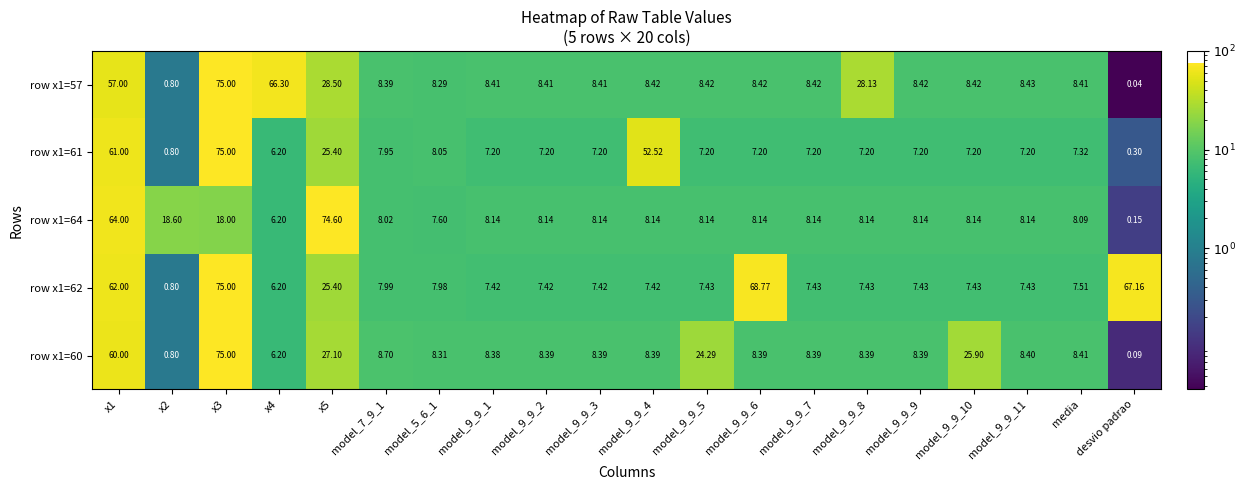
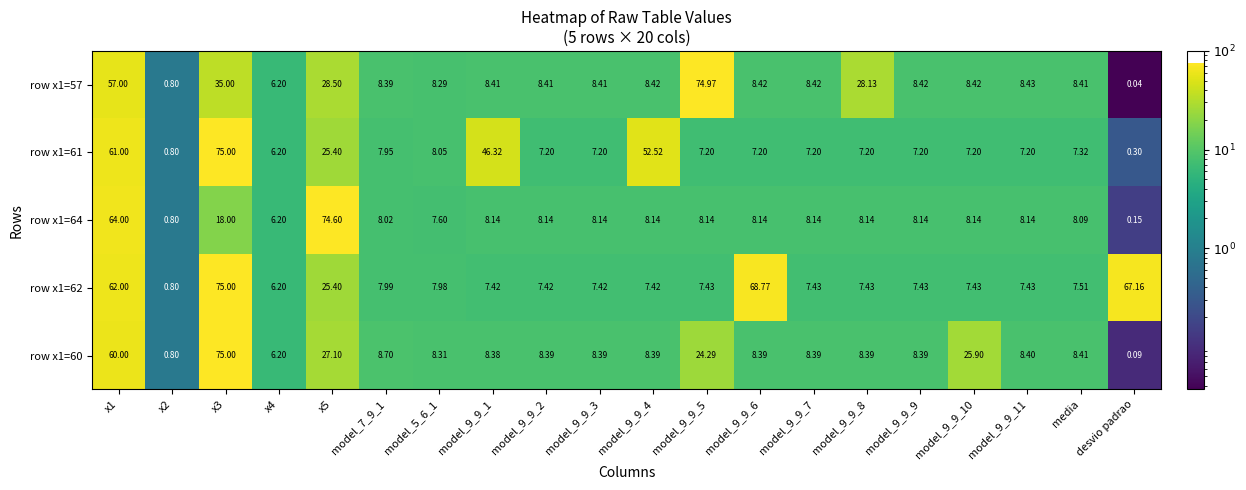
  {
    "row x1=57": {
      "x1": 57.00,
      "x2": 0.80,
-     "x3": 75.00,
-     "x4": 66.30,
+     "x3": 35.00,
+     "x4": 6.20,
      "x5": 28.50,
      "model_7_9_1": 8.39,
      "model_5_6_1": 8.29,
      "model_9_9_1": 8.41,
      "model_9_9_2": 8.41,
      "model_9_9_3": 8.41,
      "model_9_9_4": 8.42,
-     "model_9_9_5": 8.42,
+     "model_9_9_5": 74.97,
      "model_9_9_6": 8.42,
      "model_9_9_7": 8.42,
      "model_9_9_8": 28.13,
      "model_9_9_9": 8.42,
      "model_9_9_10": 8.42,
      "model_9_9_11": 8.43,
      "media": 8.41,
      "desvio padrao": 0.04
    },
    "row x1=61": {
      "x1": 61.00,
      "x2": 0.80,
      "x3": 75.00,
      "x4": 6.20,
      "x5": 25.40,
      "model_7_9_1": 7.95,
      "model_5_6_1": 8.05,
-     "model_9_9_1": 7.20,
+     "model_9_9_1": 46.32,
      "model_9_9_2": 7.20,
      "model_9_9_3": 7.20,
      "model_9_9_4": 52.52,
      "model_9_9_5": 7.20,
      "model_9_9_6": 7.20,
      "model_9_9_7": 7.20,
      "model_9_9_8": 7.20,
      "model_9_9_9": 7.20,
      "model_9_9_10": 7.20,
      "model_9_9_11": 7.20,
      "media": 7.32,
      "desvio padrao": 0.30
    },
    "row x1=64": {
      "x1": 64.00,
-     "x2": 18.60,
+     "x2": 0.80,
      "x3": 18.00,
      "x4": 6.20,
      "x5": 74.60,
      "model_7_9_1": 8.02,
      "model_5_6_1": 7.60,
      "model_9_9_1": 8.14,
      "model_9_9_2": 8.14,
      "model_9_9_3": 8.14,
      "model_9_9_4": 8.14,
      "model_9_9_5": 8.14,
      "model_9_9_6": 8.14,
      "model_9_9_7": 8.14,
      "model_9_9_8": 8.14,
      "model_9_9_9": 8.14,
      "model_9_9_10": 8.14,
      "model_9_9_11": 8.14,
      "media": 8.09,
      "desvio padrao": 0.15
    },
    "row x1=62": {
      "x1": 62.00,
      "x2": 0.80,
      "x3": 75.00,
      "x4": 6.20,
      "x5": 25.40,
      "model_7_9_1": 7.99,
      "model_5_6_1": 7.98,
      "model_9_9_1": 7.42,
      "model_9_9_2": 7.42,
      "model_9_9_3": 7.42,
      "model_9_9_4": 7.42,
      "model_9_9_5": 7.43,
      "model_9_9_6": 68.77,
      "model_9_9_7": 7.43,
      "model_9_9_8": 7.43,
      "model_9_9_9": 7.43,
      "model_9_9_10": 7.43,
      "model_9_9_11": 7.43,
      "media": 7.51,
      "desvio padrao": 67.16
    },
    "row x1=60": {
      "x1": 60.00,
      "x2": 0.80,
      "x3": 75.00,
      "x4": 6.20,
      "x5": 27.10,
      "model_7_9_1": 8.70,
      "model_5_6_1": 8.31,
      "model_9_9_1": 8.38,
      "model_9_9_2": 8.39,
      "model_9_9_3": 8.39,
      "model_9_9_4": 8.39,
      "model_9_9_5": 24.29,
      "model_9_9_6": 8.39,
      "model_9_9_7": 8.39,
      "model_9_9_8": 8.39,
      "model_9_9_9": 8.39,
      "model_9_9_10": 25.90,
      "model_9_9_11": 8.40,
      "media": 8.41,
      "desvio padrao": 0.09
    }
  }
